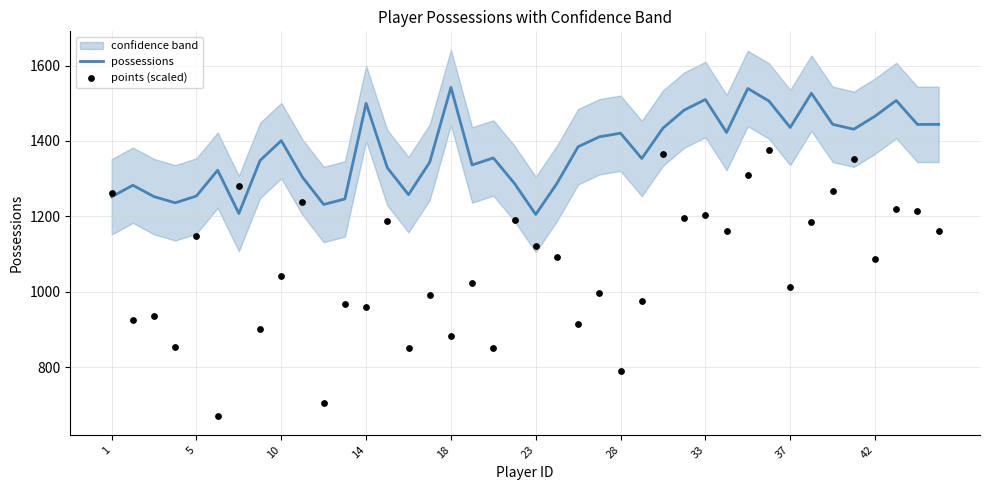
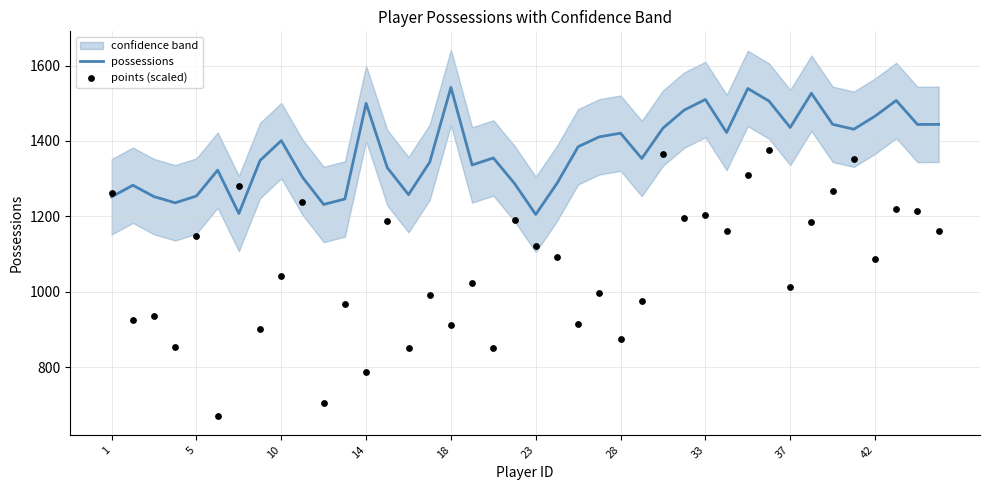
  {
    "points (scaled)": {
-     "14": 960,
-     "18": 880,
-     "28": 790
+     "14": 790,
+     "18": 910,
+     "28": 880
    }
  }
